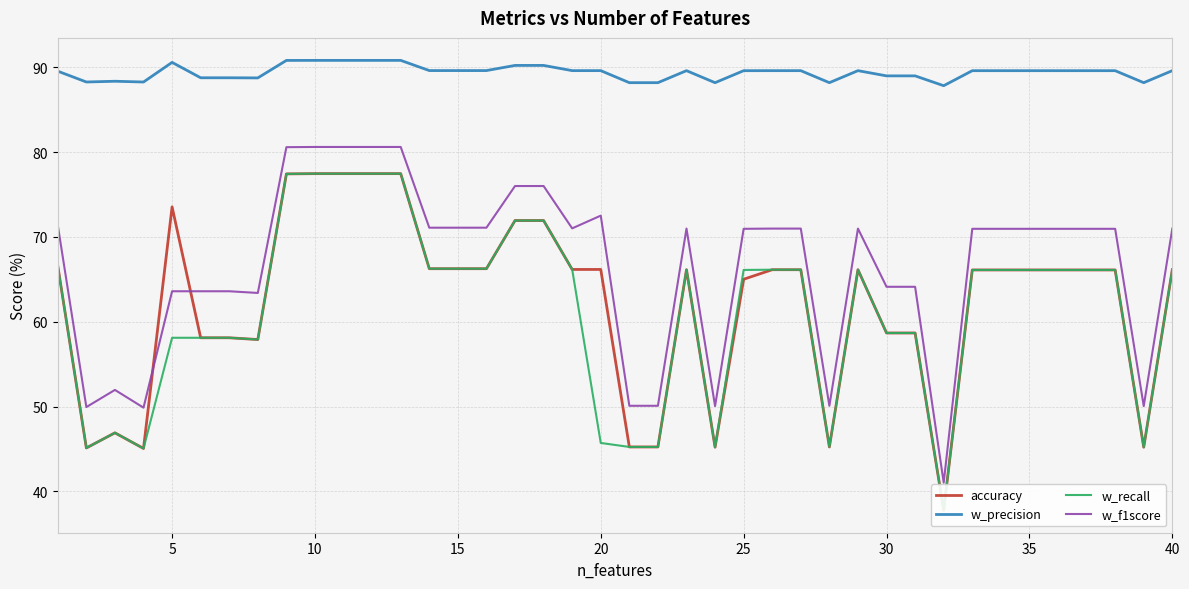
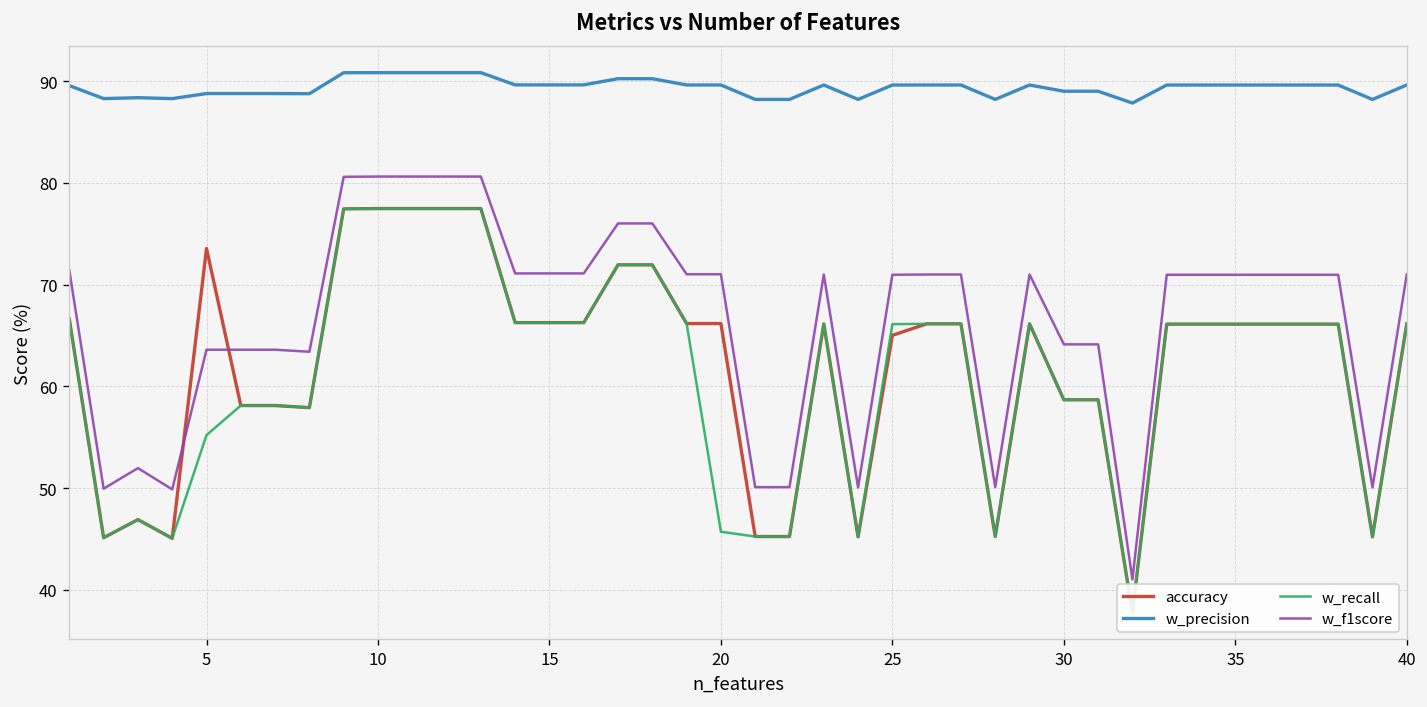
  {
    "accuracy": {
      "5": 74,
      "20": 66,
      "25": 65
    },
    "w_precision": {
-     "5": 91,
+     "5": 89,
      "10": 91,
      "15": 90,
      "20": 90,
      "25": 90,
      "30": 89,
      "35": 90,
      "40": 90
    },
    "w_recall": {
-     "5": 58,
+     "5": 55,
      "20": 46,
      "25": 66
    },
    "w_f1score": {
      "5": 64,
      "10": 81,
      "15": 71,
-     "20": 73,
+     "20": 71,
      "25": 71,
      "30": 64,
      "35": 71,
      "40": 71
    }
  }
